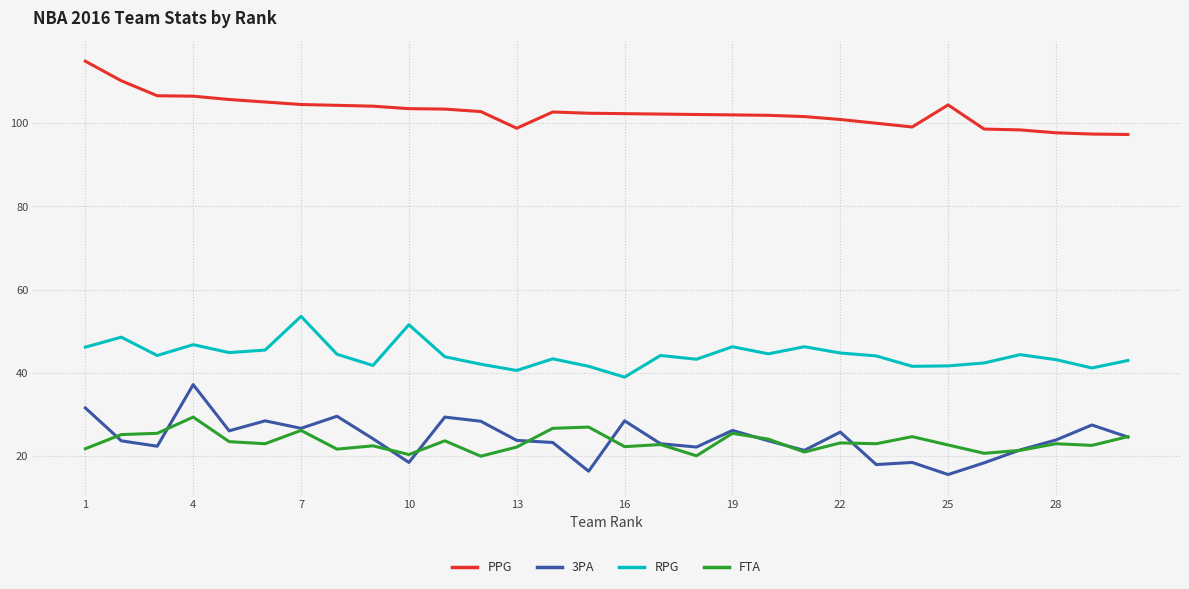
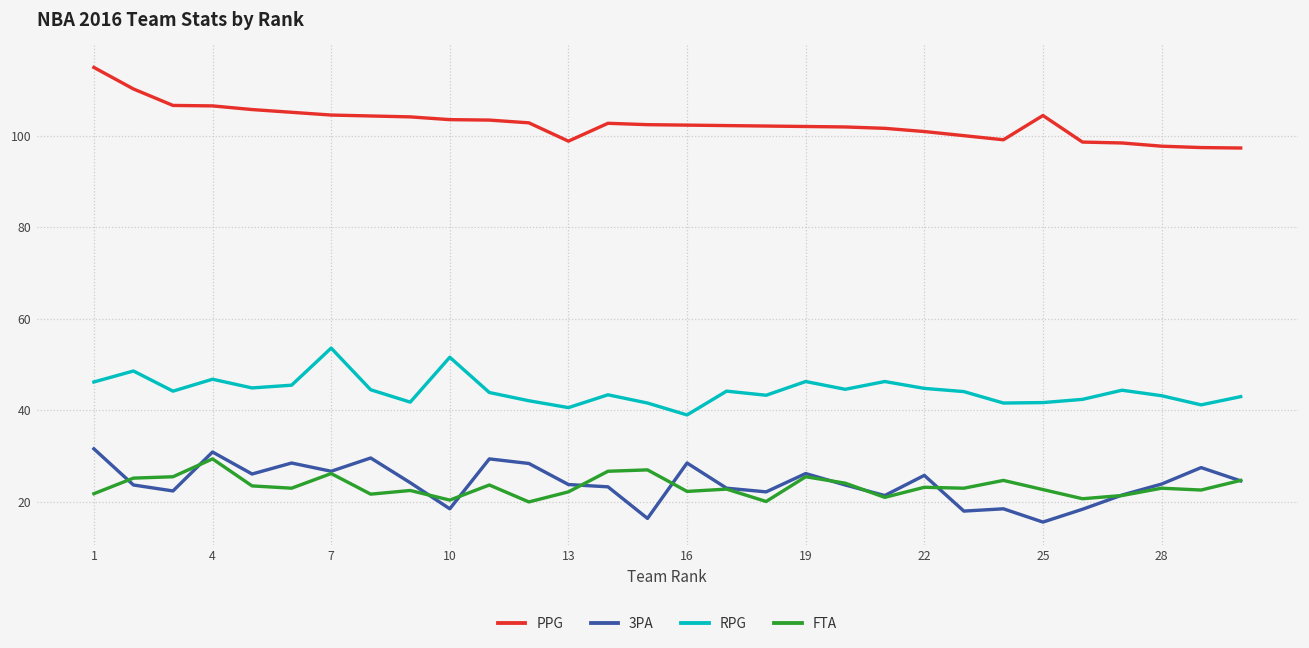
  {
    "PPG": {
      "1": 115,
      "4": 107,
      "7": 105,
      "10": 104,
      "13": 99,
      "16": 102,
      "19": 102,
      "22": 101,
      "25": 104,
      "28": 98
    },
    "3PA": {
      "1": 32,
-     "4": 37,
+     "4": 31,
      "10": 19,
      "13": 24,
      "16": 29,
      "19": 26,
      "22": 26,
      "25": 16,
      "28": 24
    },
    "RPG": {
      "1": 46,
      "4": 47,
      "7": 54,
      "10": 52,
      "13": 41,
      "16": 39,
      "19": 46,
      "22": 45,
      "25": 42,
      "28": 43
    },
    "FTA": {
      "1": 22,
      "4": 29,
      "10": 20,
      "13": 22,
      "16": 22,
      "19": 26,
      "22": 23,
      "25": 23,
      "28": 23
    }
  }
